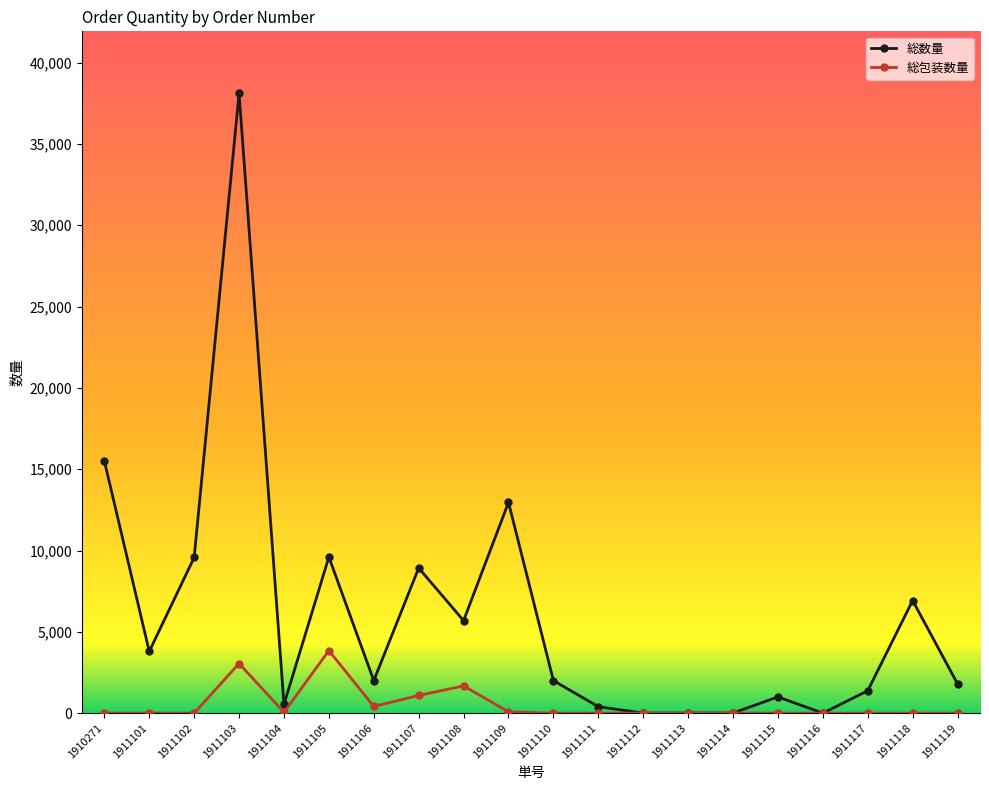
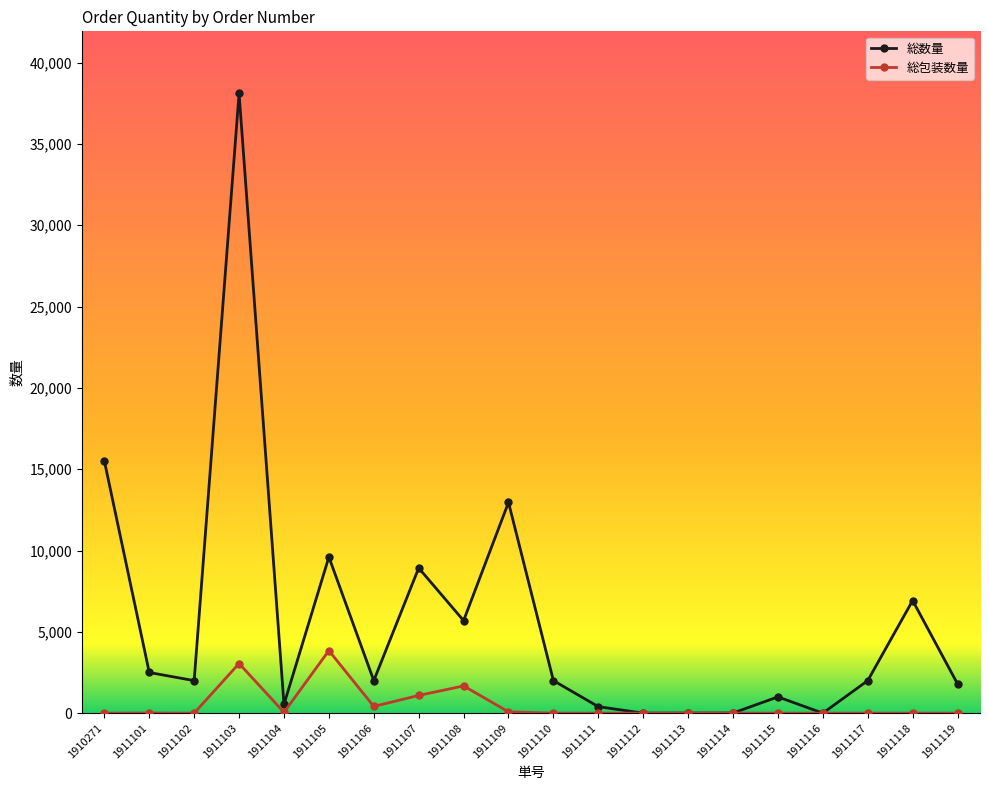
  {
    "総数量": {
      "1910271": "15,500",
-     "1911101": "3,800",
-     "1911102": "9,600",
+     "1911101": "2,500",
+     "1911102": "2,000",
      "1911103": "38,100",
      "1911104": "500",
      "1911105": "9,600",
      "1911106": "2,000",
      "1911107": "8,900",
      "1911108": "5,700",
      "1911109": "13,000",
      "1911110": "2,000",
      "1911111": "400",
      "1911115": "1,000",
-     "1911117": "1,400",
+     "1911117": "2,000",
      "1911118": "6,900",
      "1911119": "1,800"
    },
    "総包装数量": {
      "1910271": "0",
      "1911101": "0",
      "1911102": "0",
      "1911103": "3,100",
      "1911104": "100",
      "1911105": "3,800",
      "1911106": "400",
      "1911107": "1,100",
      "1911108": "1,700",
      "1911109": "100",
      "1911110": "0",
      "1911111": "0",
      "1911115": "0",
      "1911117": "0",
      "1911118": "0",
      "1911119": "0"
    }
  }
